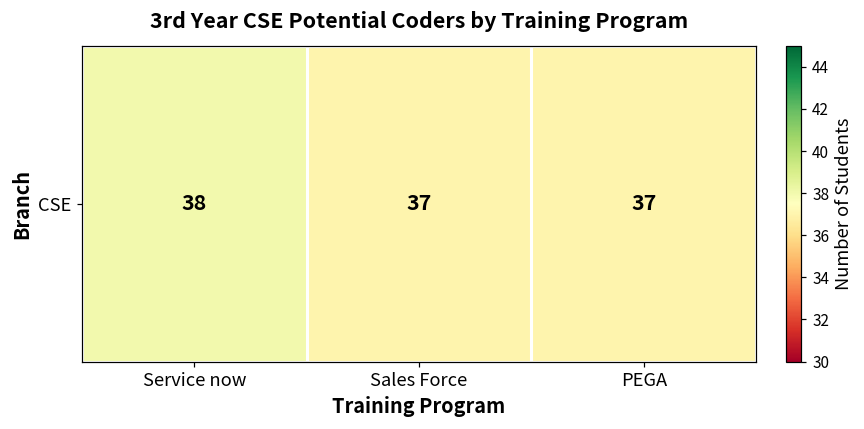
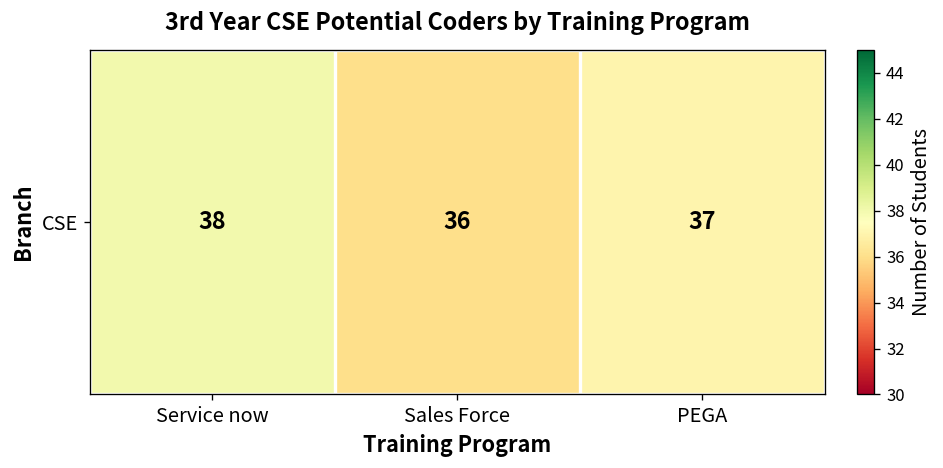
  {
    "CSE": {
      "Service now": 38,
-     "Sales Force": 37,
+     "Sales Force": 36,
      "PEGA": 37
    }
  }
